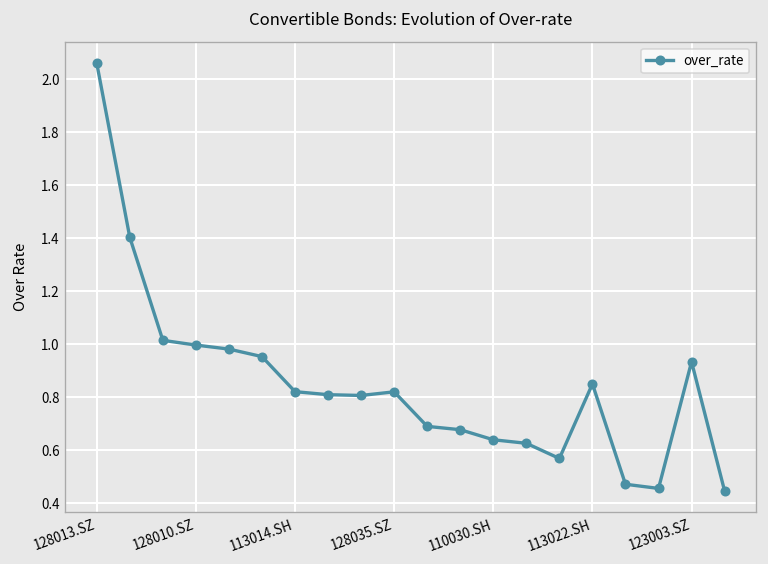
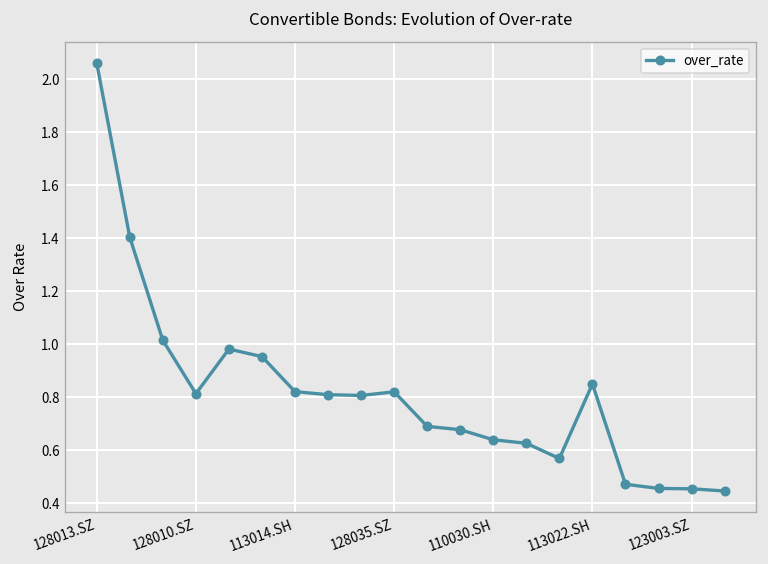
  {
    "128013.SZ": 2.06,
-   "128010.SZ": 1.00,
+   "128010.SZ": 0.81,
    "113014.SH": 0.82,
    "128035.SZ": 0.82,
    "110030.SH": 0.64,
    "113022.SH": 0.85,
-   "123003.SZ": 0.93
+   "123003.SZ": 0.45
  }
